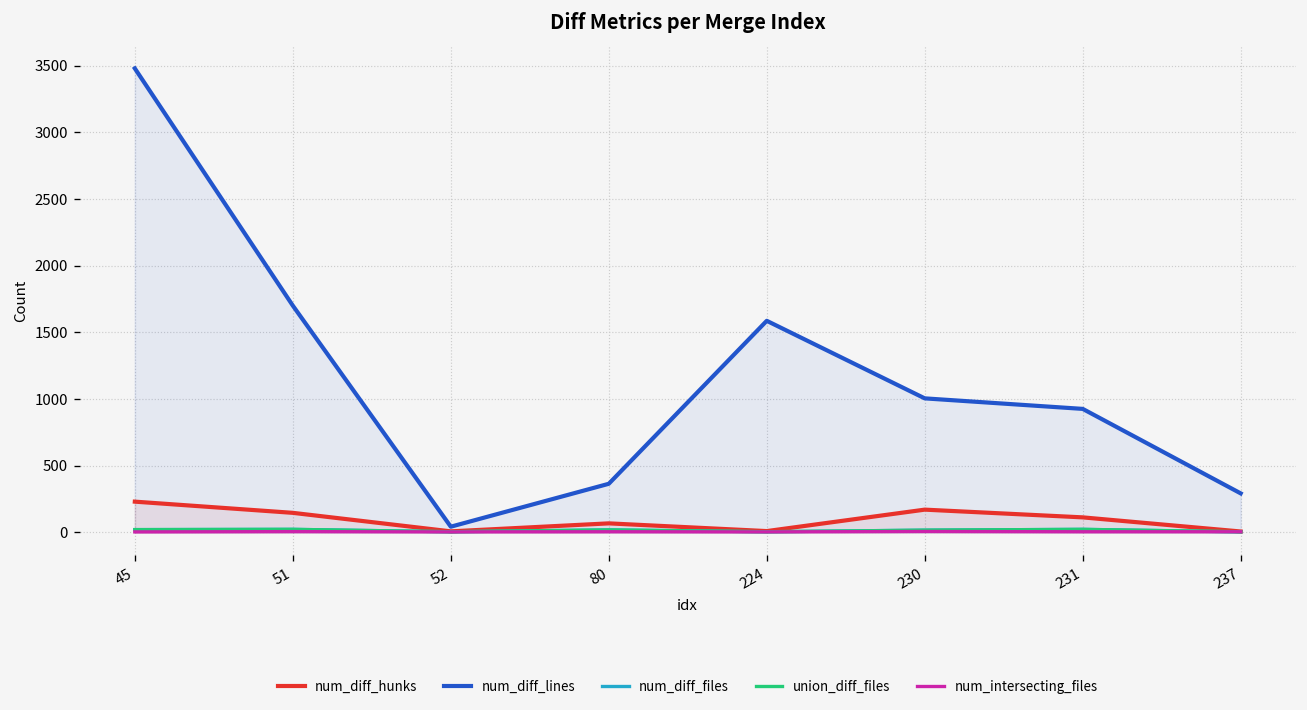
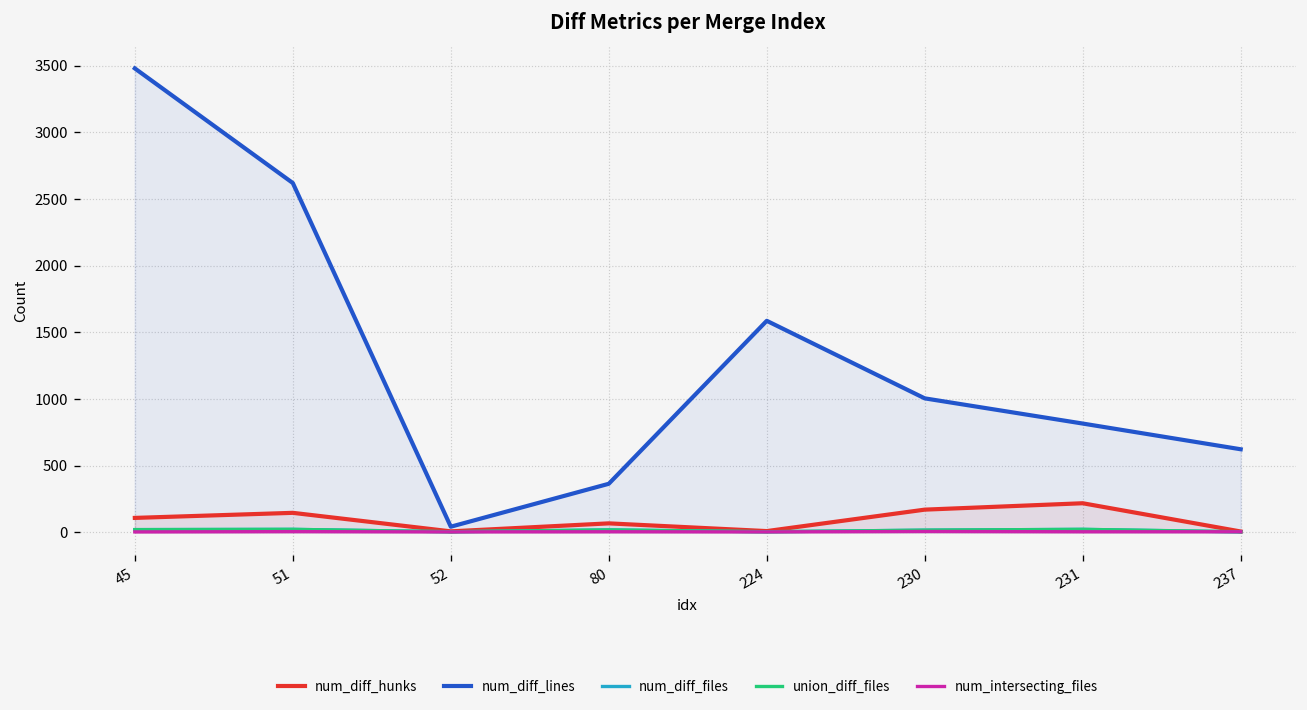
  {
    "num_diff_hunks": {
-     "45": 230,
+     "45": 110,
      "51": 150,
      "80": 70,
      "230": 170,
-     "231": 110
+     "231": 220
    },
    "num_diff_lines": {
      "45": 3480,
-     "51": 1700,
+     "51": 2620,
      "52": 40,
      "80": 360,
      "224": 1590,
      "230": 1000,
-     "231": 930,
-     "237": 290
+     "231": 820,
+     "237": 620
    }
  }
